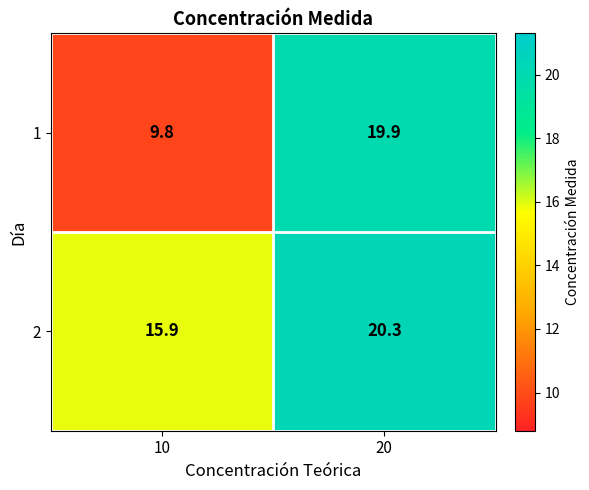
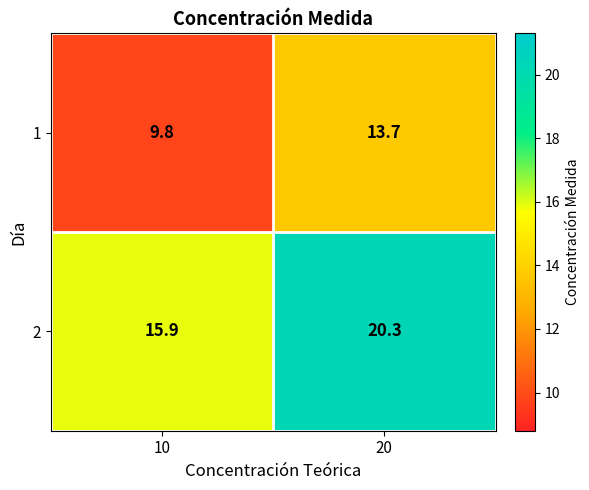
  {
    "1": {
      "10": 9.8,
-     "20": 19.9
+     "20": 13.7
    },
    "2": {
      "10": 15.9,
      "20": 20.3
    }
  }
